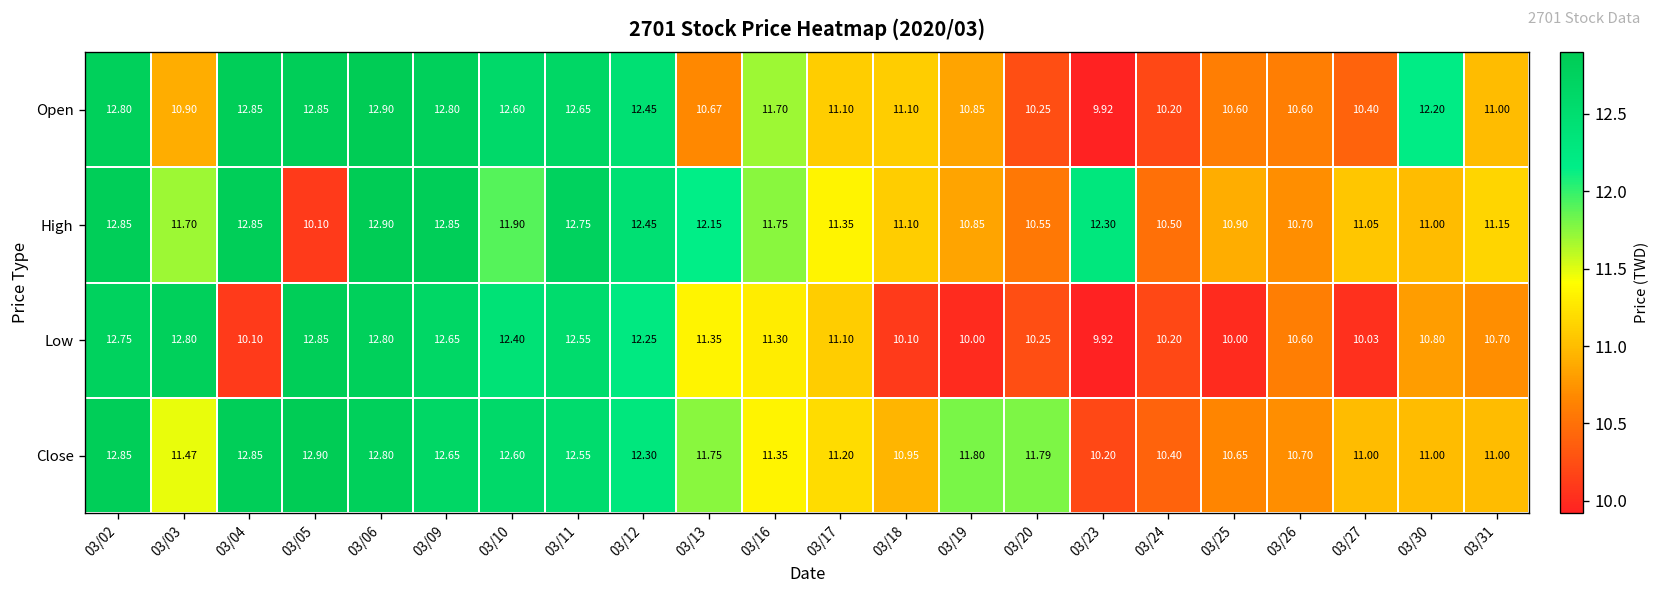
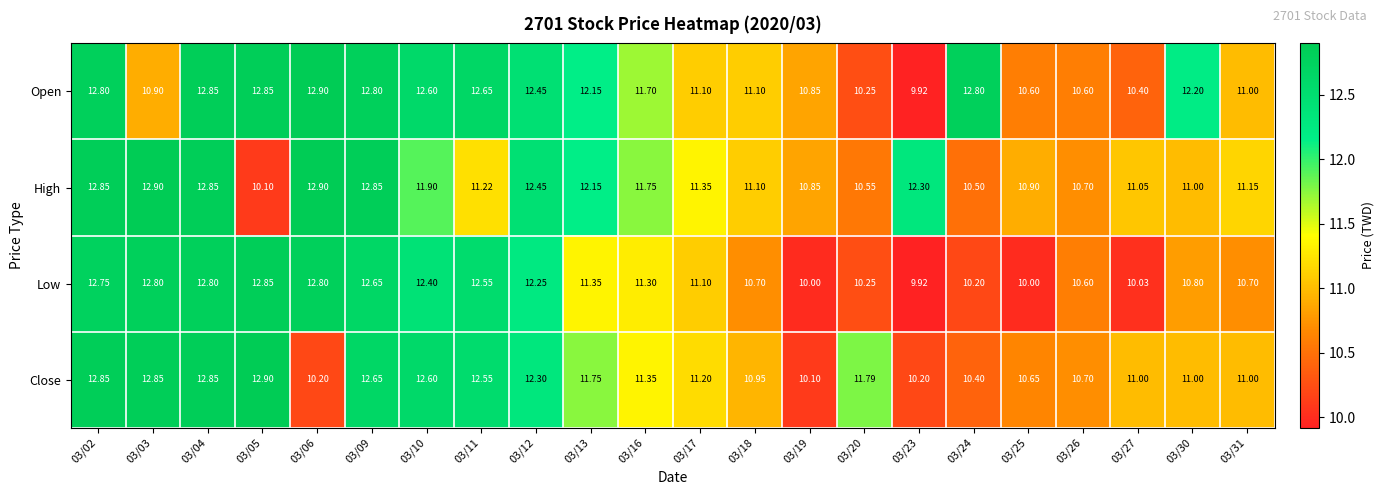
  {
    "Open": {
      "03/02": 12.80,
      "03/03": 10.90,
      "03/04": 12.85,
      "03/05": 12.85,
      "03/06": 12.90,
      "03/09": 12.80,
      "03/10": 12.60,
      "03/11": 12.65,
      "03/12": 12.45,
-     "03/13": 10.67,
+     "03/13": 12.15,
      "03/16": 11.70,
      "03/17": 11.10,
      "03/18": 11.10,
      "03/19": 10.85,
      "03/20": 10.25,
      "03/23": 9.92,
-     "03/24": 10.20,
+     "03/24": 12.80,
      "03/25": 10.60,
      "03/26": 10.60,
      "03/27": 10.40,
      "03/30": 12.20,
      "03/31": 11.00
    },
    "High": {
      "03/02": 12.85,
-     "03/03": 11.70,
+     "03/03": 12.90,
      "03/04": 12.85,
      "03/05": 10.10,
      "03/06": 12.90,
      "03/09": 12.85,
      "03/10": 11.90,
-     "03/11": 12.75,
+     "03/11": 11.22,
      "03/12": 12.45,
      "03/13": 12.15,
      "03/16": 11.75,
      "03/17": 11.35,
      "03/18": 11.10,
      "03/19": 10.85,
      "03/20": 10.55,
      "03/23": 12.30,
      "03/24": 10.50,
      "03/25": 10.90,
      "03/26": 10.70,
      "03/27": 11.05,
      "03/30": 11.00,
      "03/31": 11.15
    },
    "Low": {
      "03/02": 12.75,
      "03/03": 12.80,
-     "03/04": 10.10,
+     "03/04": 12.80,
      "03/05": 12.85,
      "03/06": 12.80,
      "03/09": 12.65,
      "03/10": 12.40,
      "03/11": 12.55,
      "03/12": 12.25,
      "03/13": 11.35,
      "03/16": 11.30,
      "03/17": 11.10,
-     "03/18": 10.10,
+     "03/18": 10.70,
      "03/19": 10.00,
      "03/20": 10.25,
      "03/23": 9.92,
      "03/24": 10.20,
      "03/25": 10.00,
      "03/26": 10.60,
      "03/27": 10.03,
      "03/30": 10.80,
      "03/31": 10.70
    },
    "Close": {
      "03/02": 12.85,
-     "03/03": 11.47,
+     "03/03": 12.85,
      "03/04": 12.85,
      "03/05": 12.90,
-     "03/06": 12.80,
+     "03/06": 10.20,
      "03/09": 12.65,
      "03/10": 12.60,
      "03/11": 12.55,
      "03/12": 12.30,
      "03/13": 11.75,
      "03/16": 11.35,
      "03/17": 11.20,
      "03/18": 10.95,
-     "03/19": 11.80,
+     "03/19": 10.10,
      "03/20": 11.79,
      "03/23": 10.20,
      "03/24": 10.40,
      "03/25": 10.65,
      "03/26": 10.70,
      "03/27": 11.00,
      "03/30": 11.00,
      "03/31": 11.00
    }
  }
